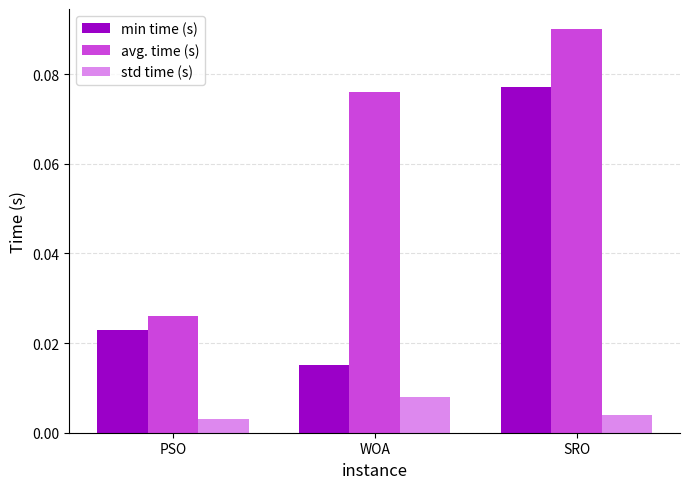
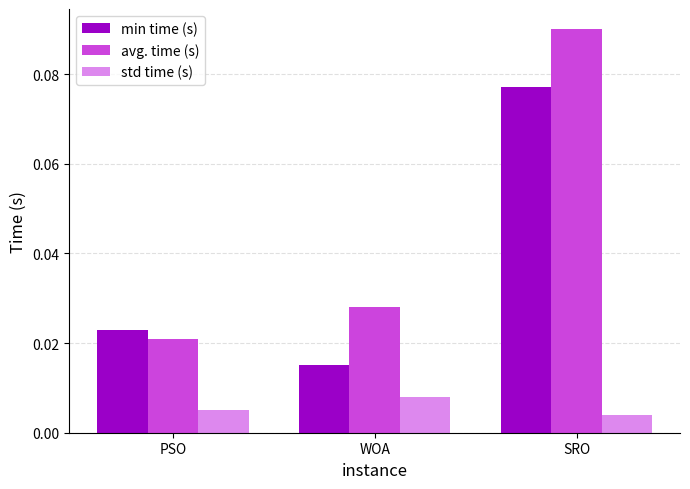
  {
    "min time (s)": {
      "PSO": 0.023,
      "WOA": 0.015,
      "SRO": 0.077
    },
    "avg. time (s)": {
-     "PSO": 0.026,
-     "WOA": 0.076,
+     "PSO": 0.021,
+     "WOA": 0.028,
      "SRO": 0.090
    },
    "std time (s)": {
-     "PSO": 0.003,
+     "PSO": 0.005,
      "WOA": 0.008,
      "SRO": 0.004
    }
  }
